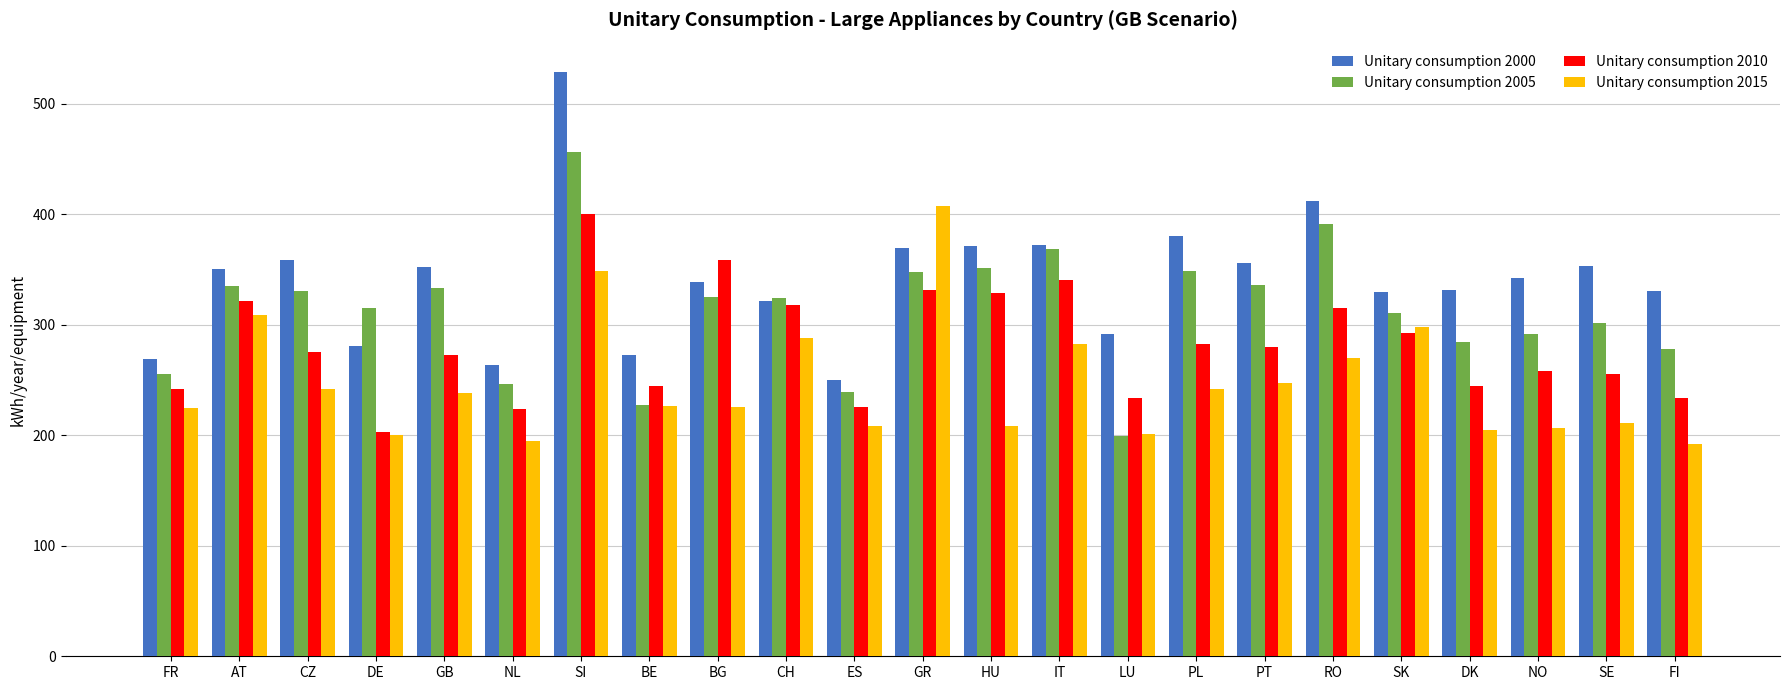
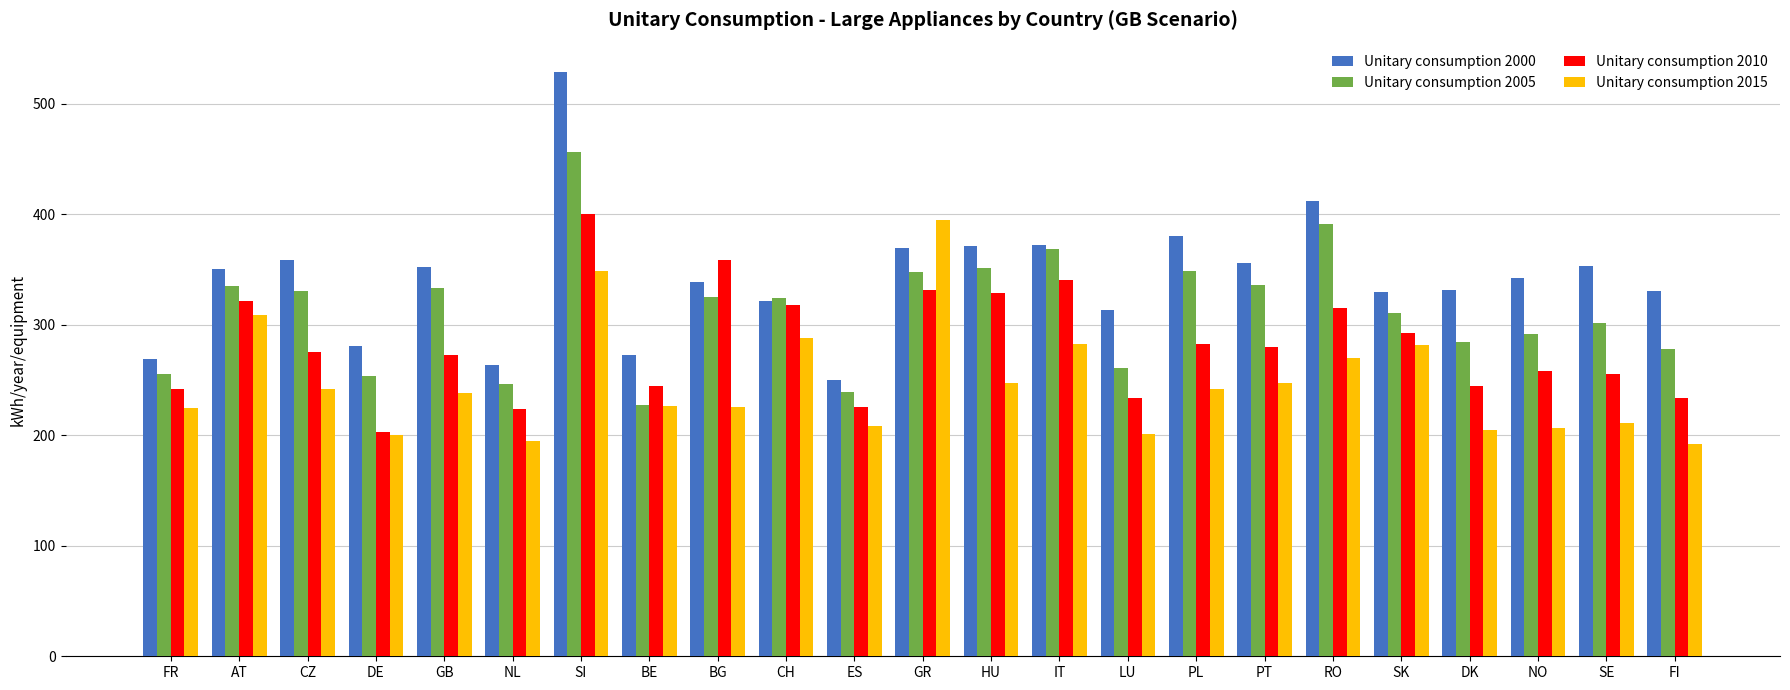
  {
    "Unitary consumption 2000": {
      "FR": 269,
      "AT": 351,
      "CZ": 359,
      "DE": 281,
      "GB": 353,
      "NL": 263,
      "SI": 529,
      "BE": 272,
      "BG": 338,
      "CH": 321,
      "ES": 250,
      "GR": 369,
      "HU": 371,
      "IT": 372,
-     "LU": 291,
+     "LU": 314,
      "PL": 380,
      "PT": 356,
      "RO": 412,
      "SK": 330,
      "DK": 332,
      "NO": 343,
      "SE": 353,
      "FI": 330
    },
    "Unitary consumption 2005": {
      "FR": 255,
      "AT": 335,
      "CZ": 331,
-     "DE": 315,
+     "DE": 253,
      "GB": 333,
      "NL": 246,
      "SI": 456,
      "BE": 227,
      "BG": 325,
      "CH": 324,
      "ES": 239,
      "GR": 348,
      "HU": 351,
      "IT": 368,
-     "LU": 199,
+     "LU": 261,
      "PL": 348,
      "PT": 336,
      "RO": 391,
      "SK": 310,
      "DK": 285,
      "NO": 292,
      "SE": 302,
      "FI": 278
    },
    "Unitary consumption 2010": {
      "FR": 242,
      "AT": 322,
      "CZ": 275,
      "DE": 203,
      "GB": 272,
      "NL": 224,
      "SI": 400,
      "BE": 245,
      "BG": 358,
      "CH": 318,
      "ES": 226,
      "GR": 331,
      "HU": 329,
      "IT": 340,
      "LU": 233,
      "PL": 283,
      "PT": 280,
      "RO": 315,
      "SK": 293,
      "DK": 245,
      "NO": 258,
      "SE": 256,
      "FI": 233
    },
    "Unitary consumption 2015": {
      "FR": 224,
      "AT": 309,
      "CZ": 242,
      "DE": 200,
      "GB": 238,
      "NL": 195,
      "SI": 349,
      "BE": 227,
      "BG": 226,
      "CH": 288,
      "ES": 209,
-     "GR": 407,
-     "HU": 208,
+     "GR": 395,
+     "HU": 247,
      "IT": 282,
      "LU": 201,
      "PL": 242,
      "PT": 248,
      "RO": 270,
-     "SK": 298,
+     "SK": 281,
      "DK": 205,
      "NO": 206,
      "SE": 211,
      "FI": 192
    }
  }
